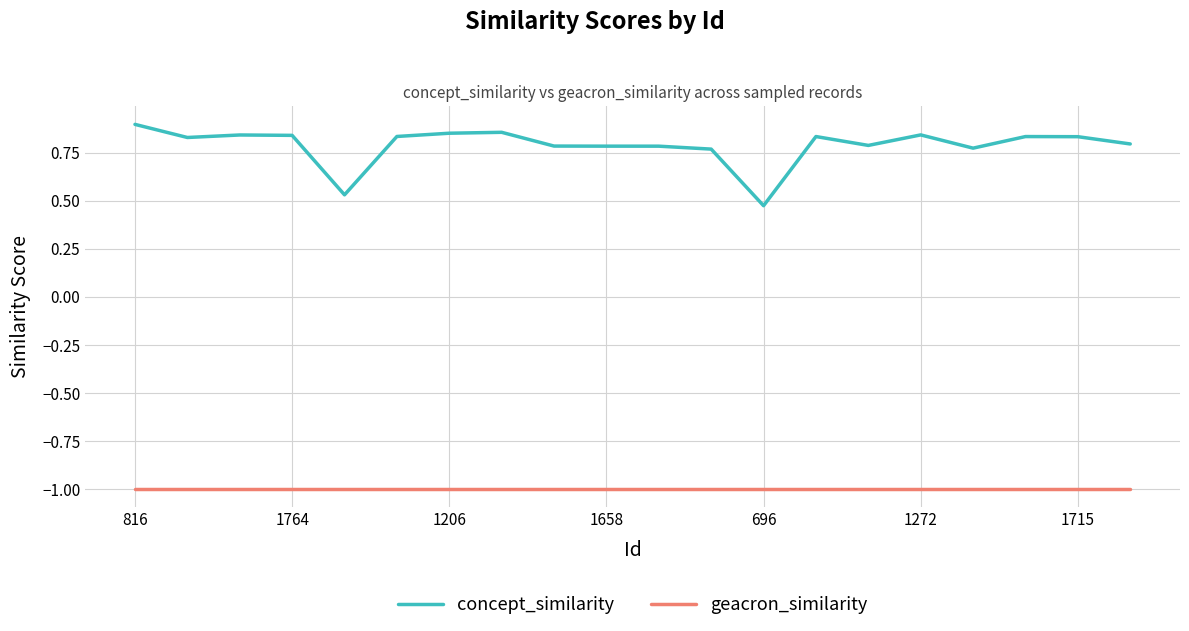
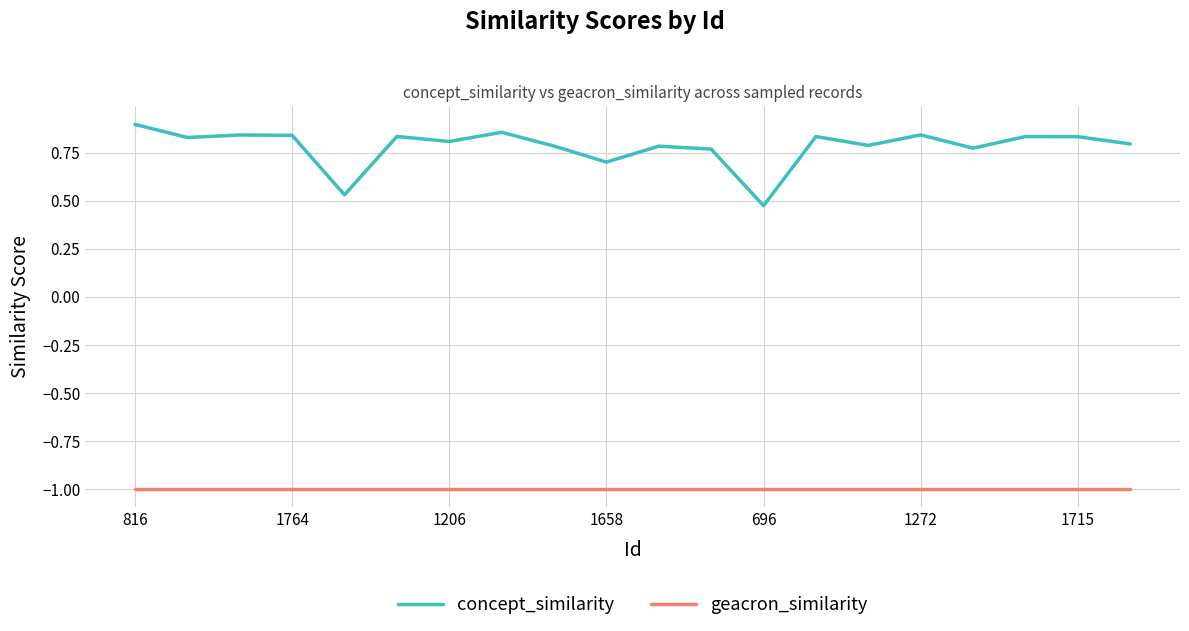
  {
    "concept_similarity": {
      "816": 0.90,
      "1764": 0.84,
-     "1206": 0.85,
-     "1658": 0.78,
+     "1206": 0.81,
+     "1658": 0.70,
      "696": 0.47,
      "1272": 0.84,
      "1715": 0.83
    },
    "geacron_similarity": {
      "816": -1.00,
      "1764": -1.00,
      "1206": -1.00,
      "1658": -1.00,
      "696": -1.00,
      "1272": -1.00,
      "1715": -1.00
    }
  }
